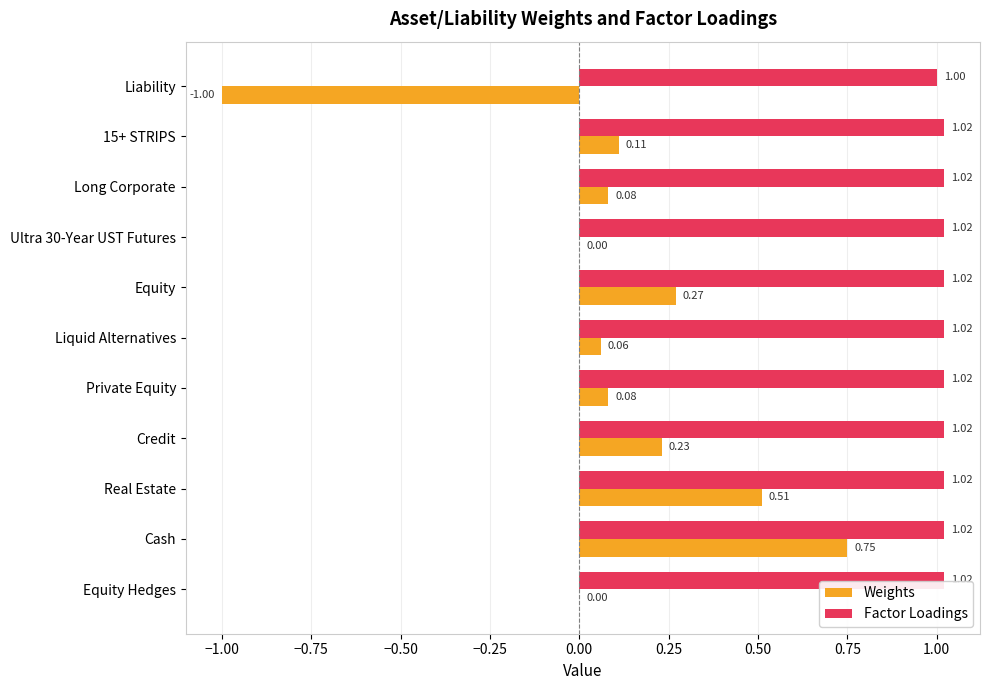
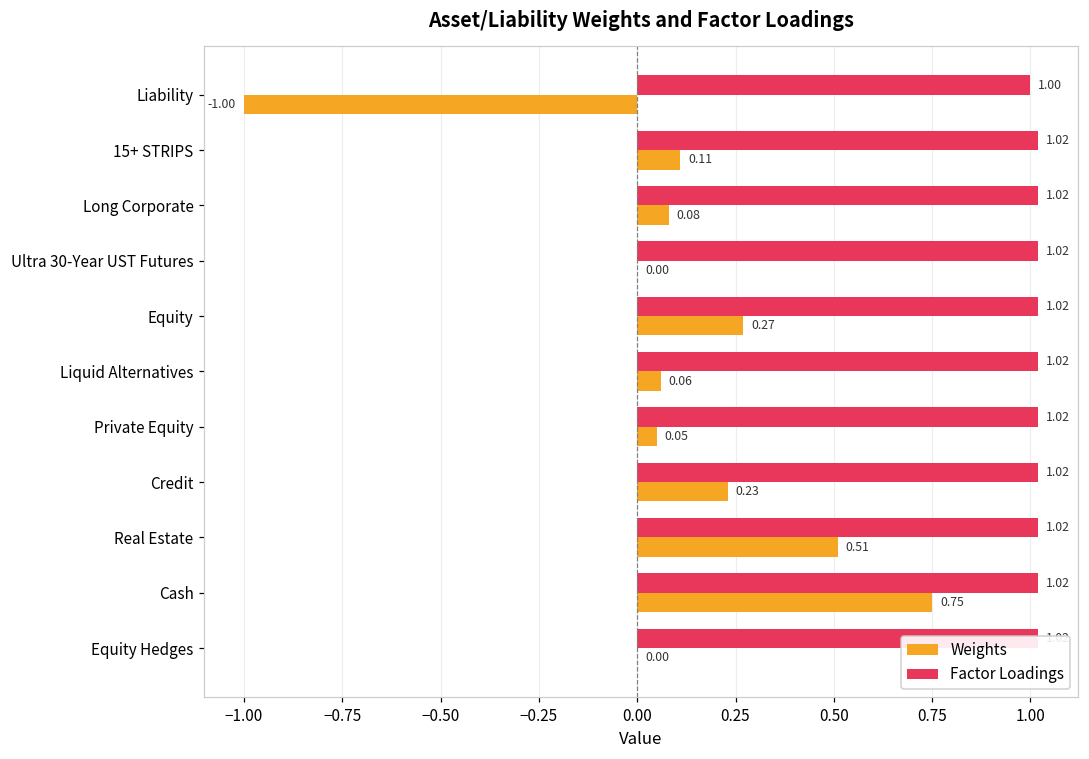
  {
    "Weights": {
      "Liability": -1.00,
      "15+ STRIPS": 0.11,
      "Long Corporate": 0.08,
      "Ultra 30-Year UST Futures": 0.00,
      "Equity": 0.27,
      "Liquid Alternatives": 0.06,
-     "Private Equity": 0.08,
+     "Private Equity": 0.05,
      "Credit": 0.23,
      "Real Estate": 0.51,
      "Cash": 0.75,
      "Equity Hedges": 0.00
    },
    "Factor Loadings": {
      "Liability": 1.00,
      "15+ STRIPS": 1.02,
      "Long Corporate": 1.02,
      "Ultra 30-Year UST Futures": 1.02,
      "Equity": 1.02,
      "Liquid Alternatives": 1.02,
      "Private Equity": 1.02,
      "Credit": 1.02,
      "Real Estate": 1.02,
      "Cash": 1.02
    }
  }
